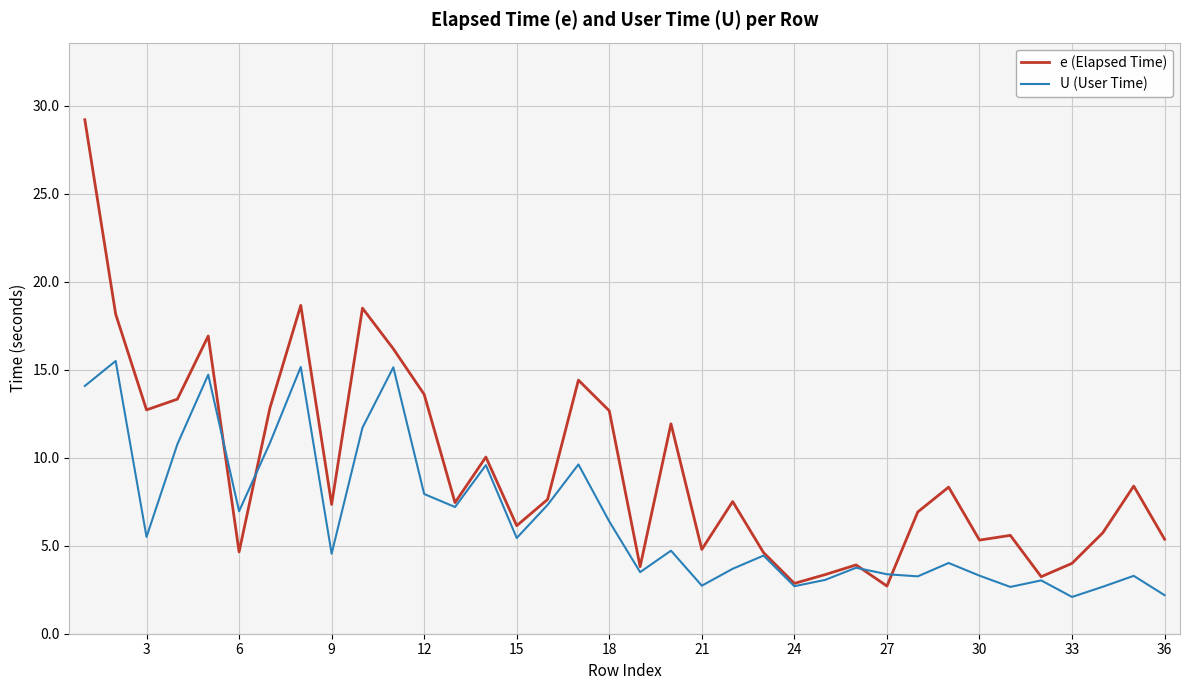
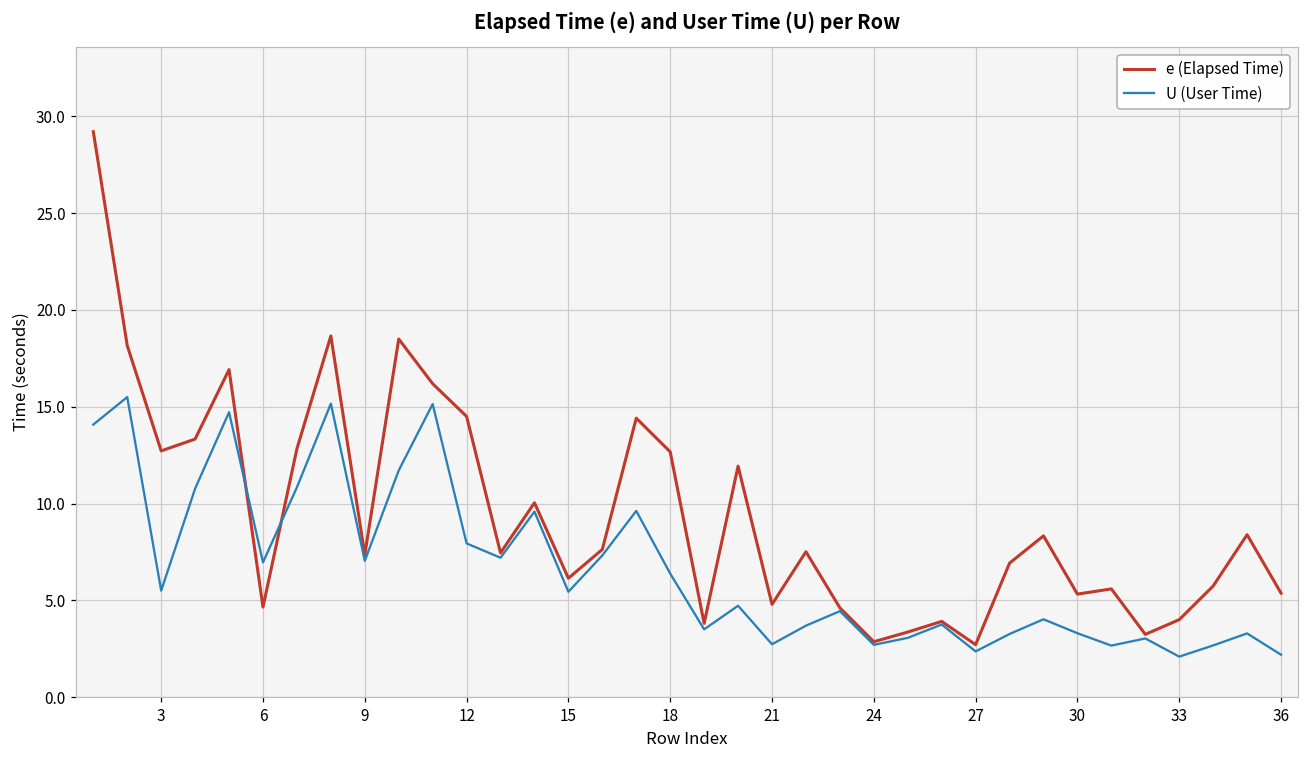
  {
    "e (Elapsed Time)": {
      "3": 12.7,
      "6": 4.7,
      "9": 7.4,
-     "12": 13.6,
+     "12": 14.5,
      "15": 6.1,
      "18": 12.7,
      "21": 4.8,
      "24": 2.9,
      "27": 2.7,
      "30": 5.3,
      "33": 4.0,
      "36": 5.4
    },
    "U (User Time)": {
      "3": 5.5,
      "6": 7.0,
-     "9": 4.6,
+     "9": 7.0,
      "12": 7.9,
      "15": 5.4,
      "18": 6.4,
      "21": 2.7,
      "24": 2.7,
-     "27": 3.4,
+     "27": 2.4,
      "30": 3.3,
      "33": 2.1,
      "36": 2.2
    }
  }
